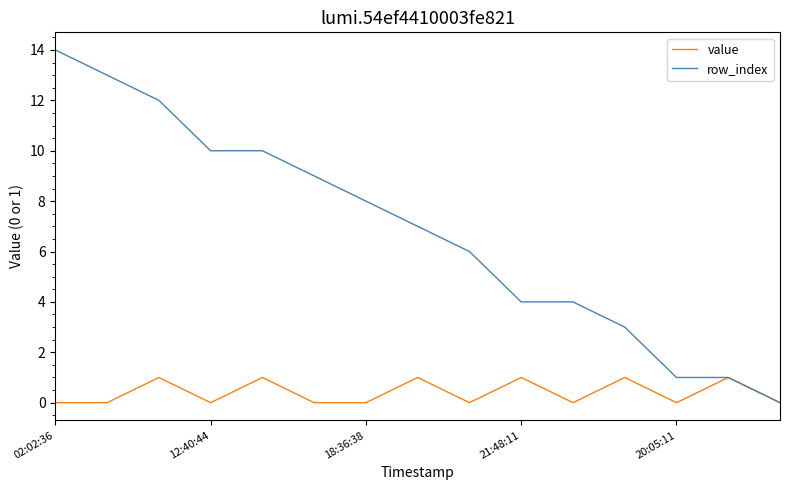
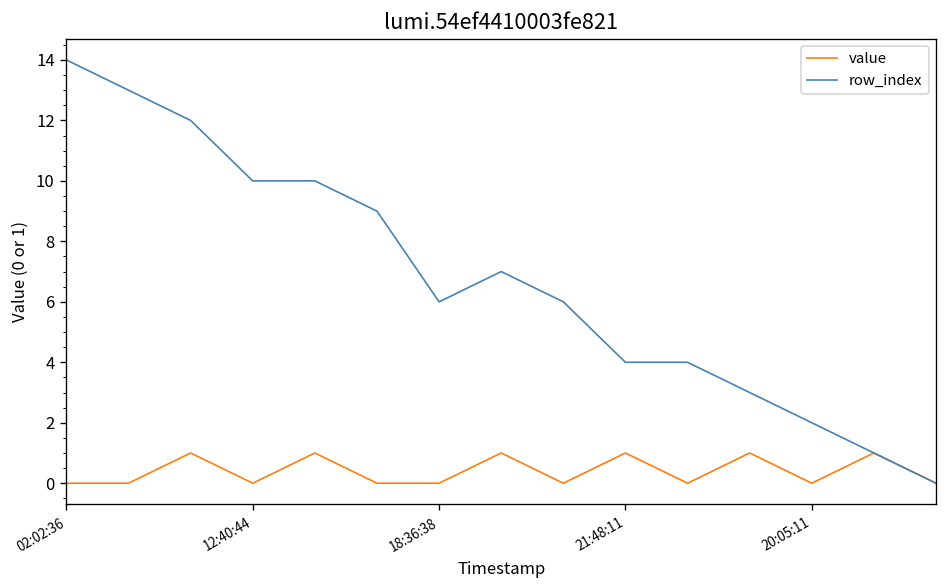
  {
    "value": {
      "02:02:36": 0,
      "12:40:44": 0,
      "18:36:38": 0,
      "21:48:11": 1,
      "20:05:11": 0
    },
    "row_index": {
      "02:02:36": 14,
      "12:40:44": 10,
-     "18:36:38": 8,
+     "18:36:38": 6,
      "21:48:11": 4,
-     "20:05:11": 1
+     "20:05:11": 2
    }
  }
